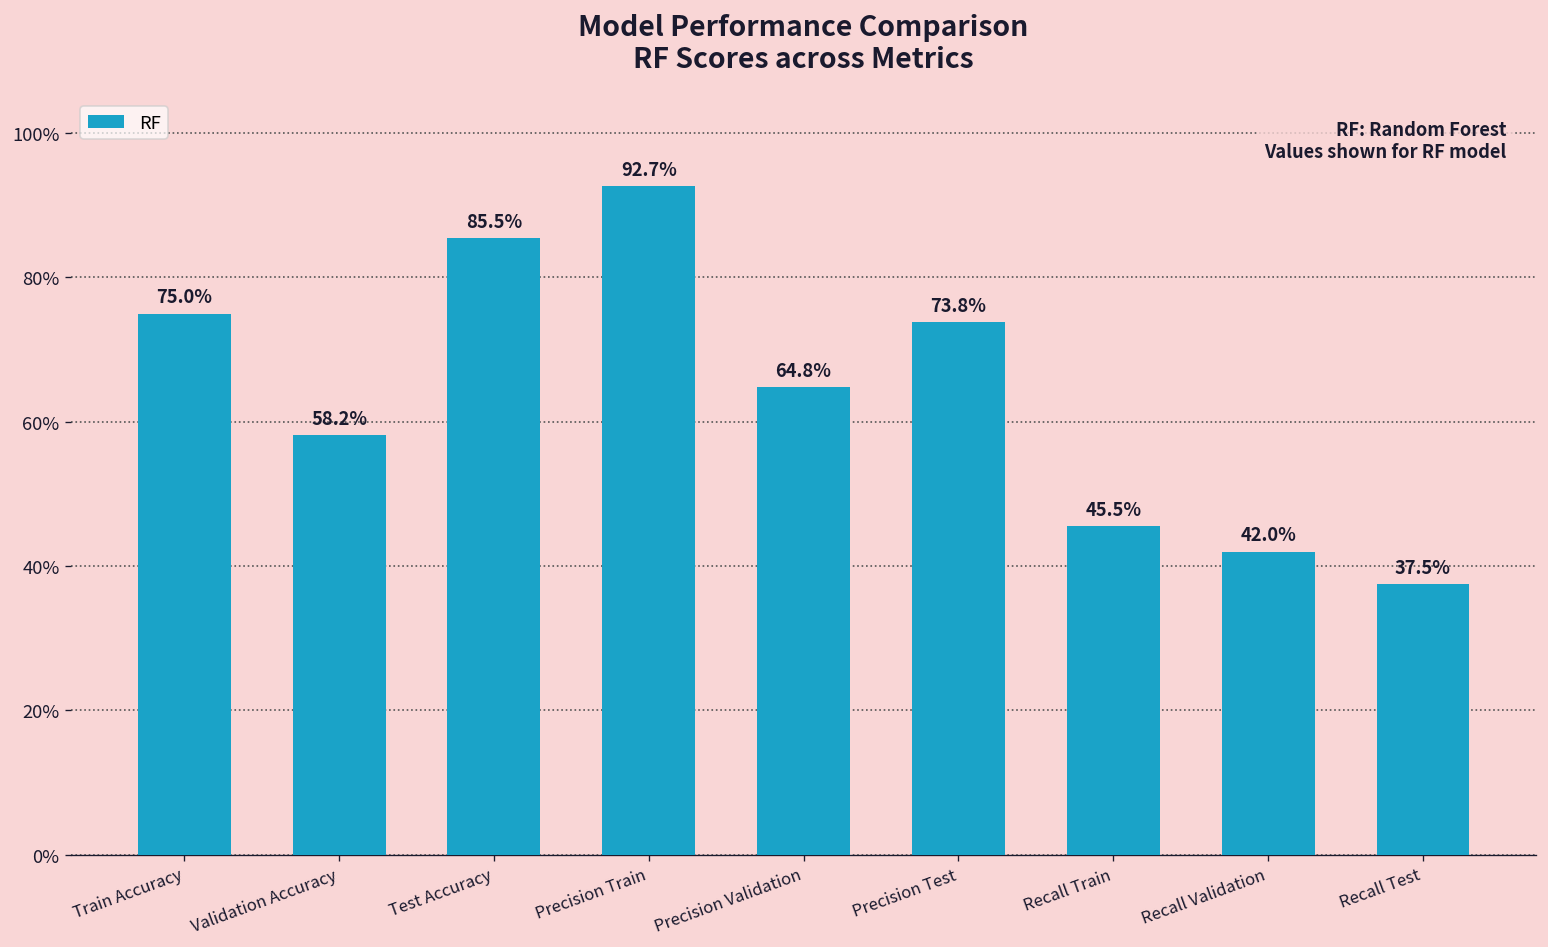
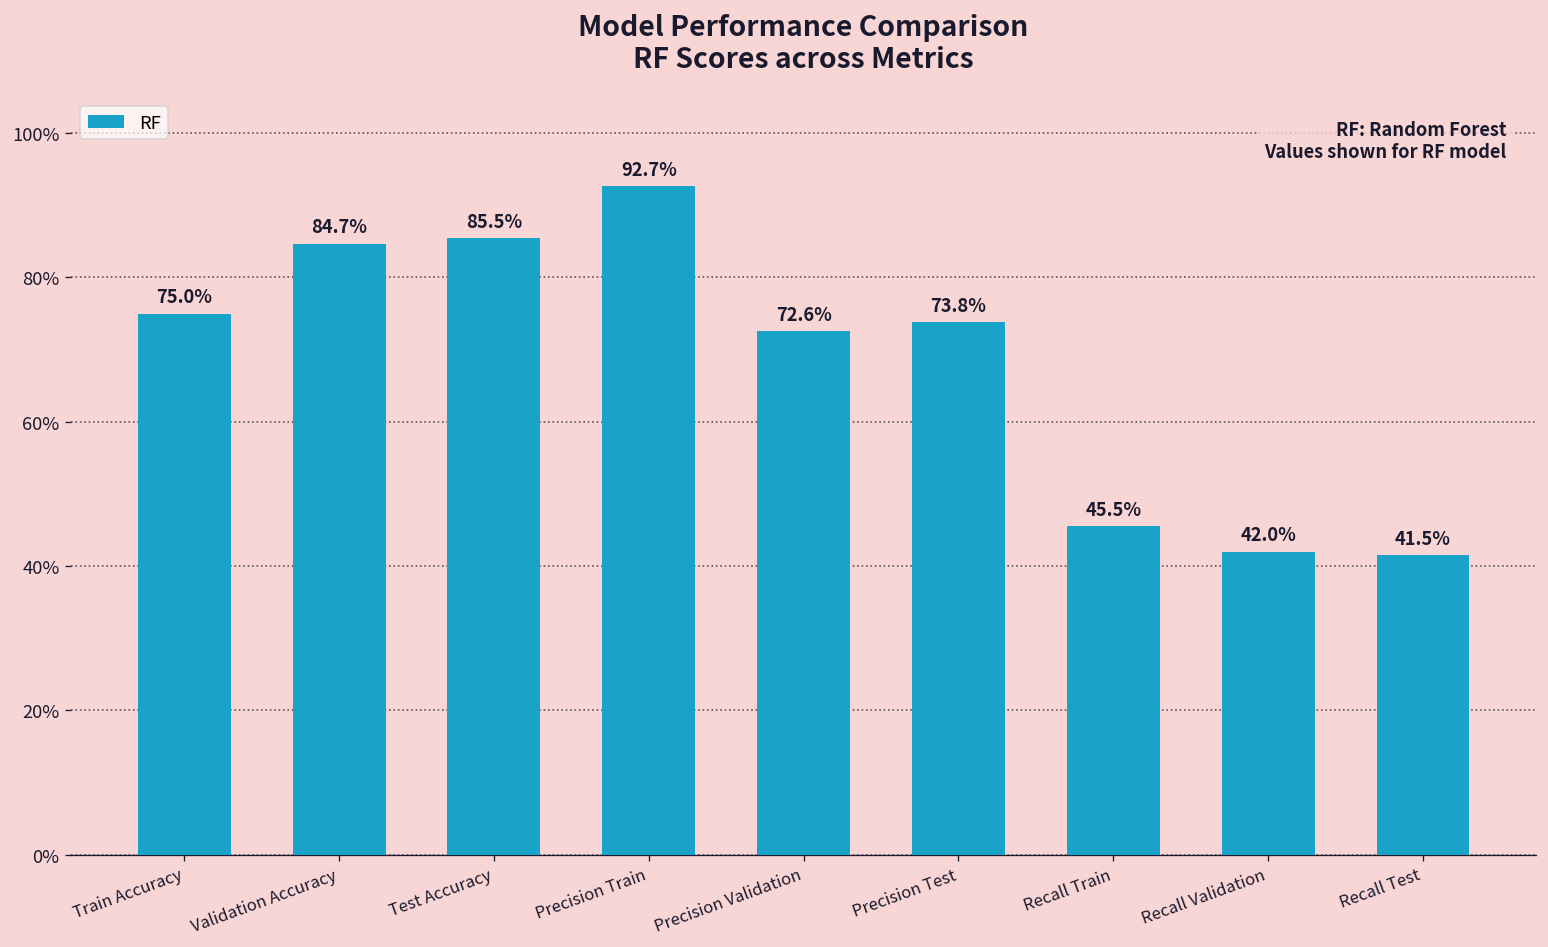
  {
    "Train Accuracy": "75.0%",
-   "Validation Accuracy": "58.2%",
+   "Validation Accuracy": "84.7%",
    "Test Accuracy": "85.5%",
    "Precision Train": "92.7%",
-   "Precision Validation": "64.8%",
+   "Precision Validation": "72.6%",
    "Precision Test": "73.8%",
    "Recall Train": "45.5%",
    "Recall Validation": "42.0%",
-   "Recall Test": "37.5%"
+   "Recall Test": "41.5%"
  }
